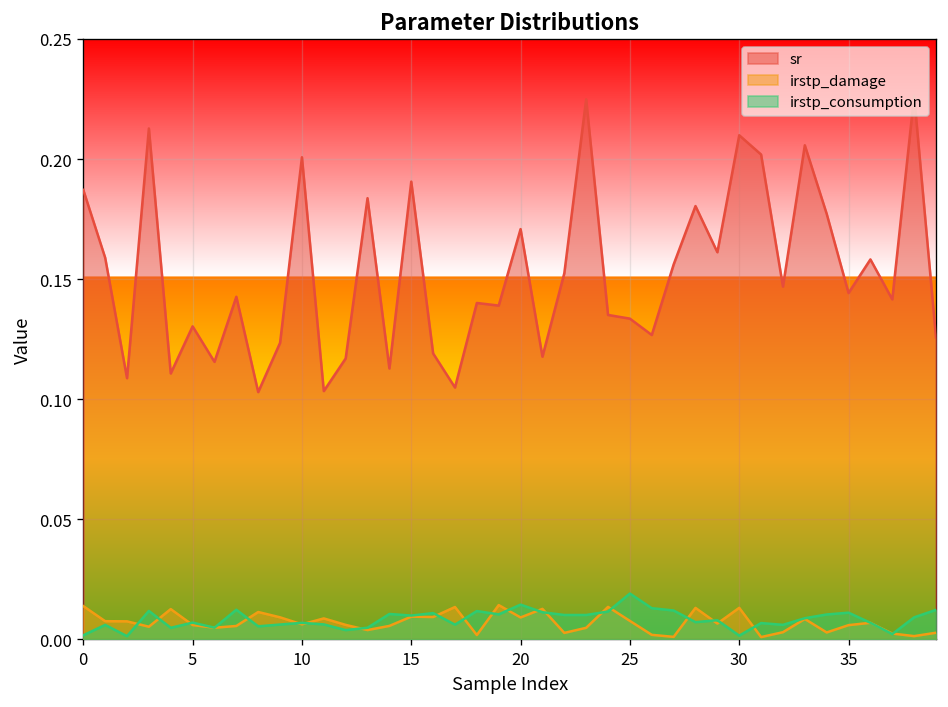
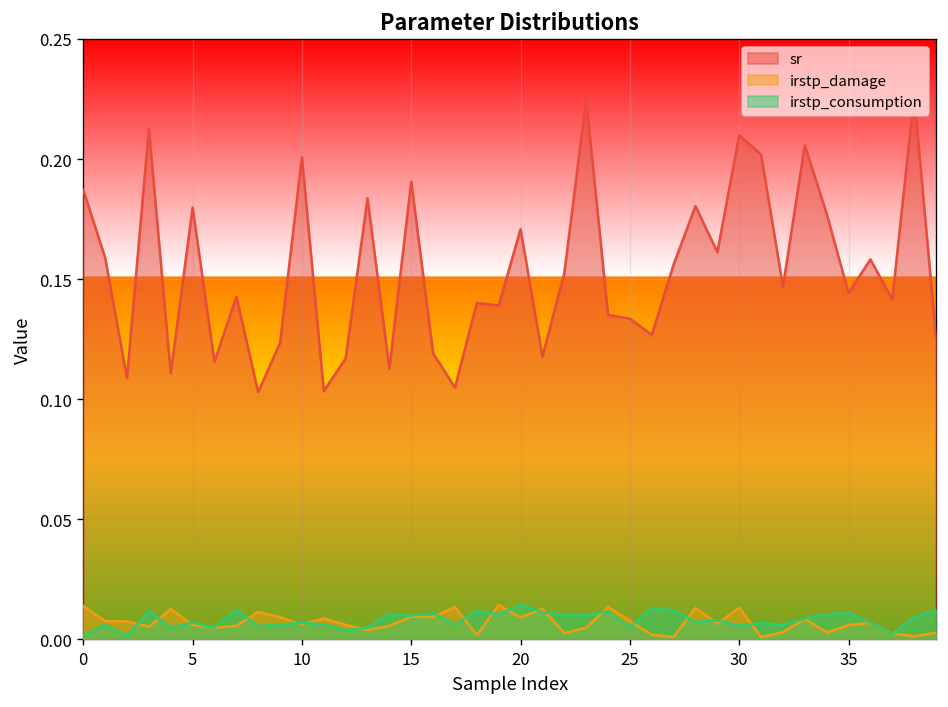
  {
    "sr": {
      "0": 0.187,
-     "5": 0.130,
+     "5": 0.180,
      "10": 0.201,
      "15": 0.191,
      "20": 0.171,
      "25": 0.134,
      "30": 0.210,
      "35": 0.144
    },
    "irstp_damage": {
      "0": 0.014,
      "20": 0.009,
      "25": 0.008,
      "30": 0.013,
      "35": 0.006
    },
    "irstp_consumption": {
      "0": 0.002,
      "20": 0.015,
-     "25": 0.019,
-     "30": 0.002,
+     "25": 0.005,
+     "30": 0.006,
      "35": 0.011
    }
  }
